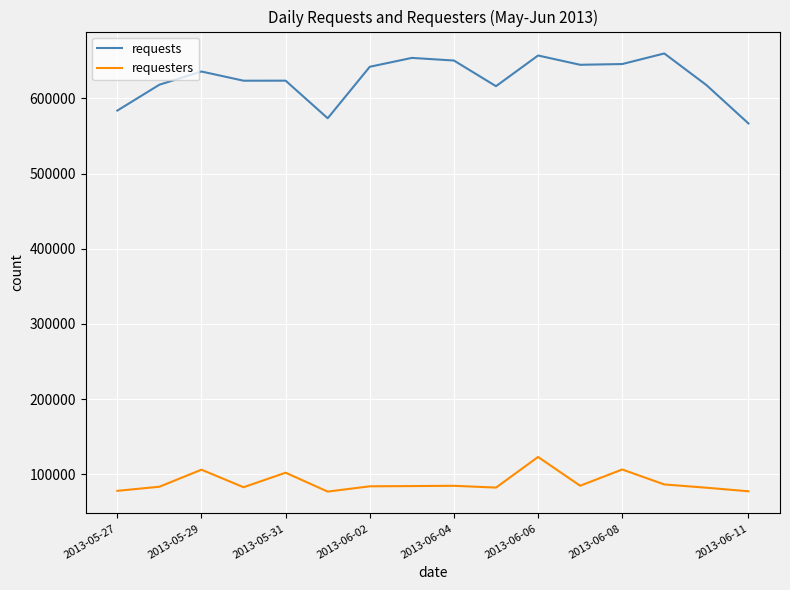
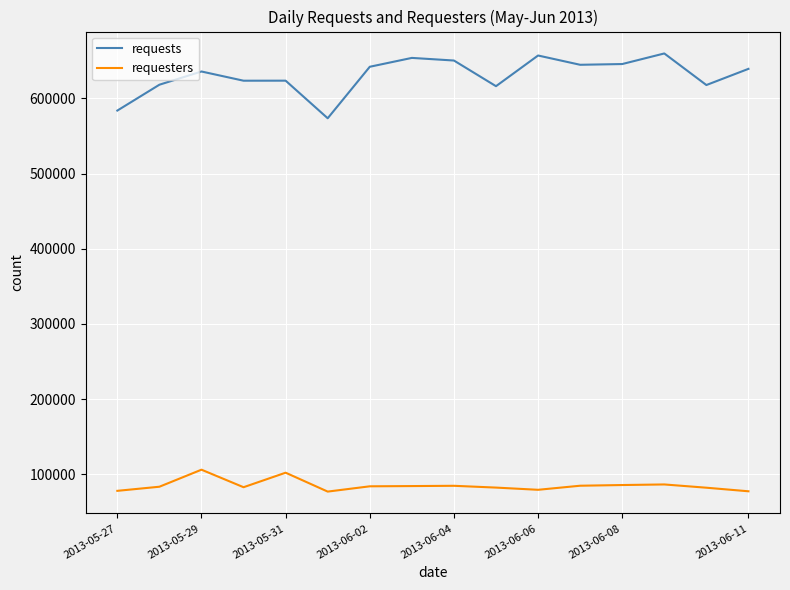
  {
    "requests": {
      "2013-05-27": 580000,
      "2013-05-29": 640000,
      "2013-05-31": 620000,
      "2013-06-02": 640000,
      "2013-06-04": 650000,
      "2013-06-06": 660000,
      "2013-06-08": 650000,
-     "2013-06-11": 570000
+     "2013-06-11": 640000
    },
    "requesters": {
      "2013-05-27": 80000,
      "2013-05-29": 110000,
      "2013-05-31": 100000,
      "2013-06-02": 80000,
      "2013-06-04": 80000,
-     "2013-06-06": 120000,
-     "2013-06-08": 110000,
+     "2013-06-06": 80000,
+     "2013-06-08": 90000,
      "2013-06-11": 80000
    }
  }
